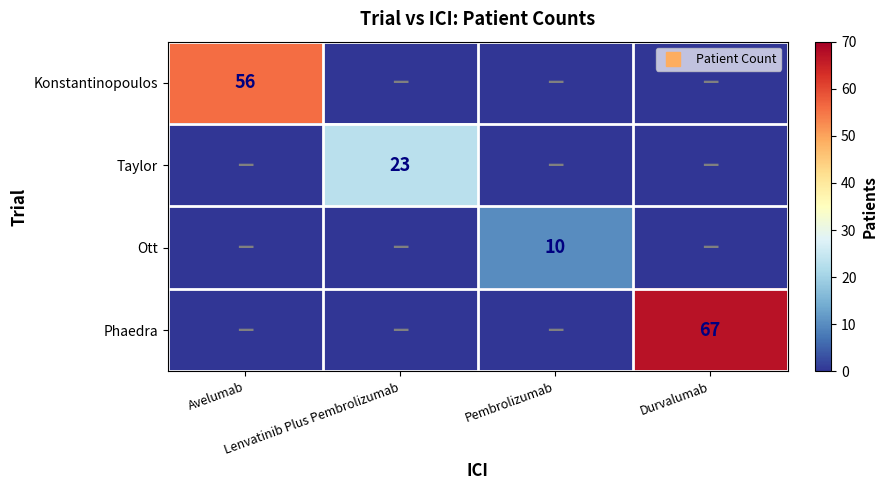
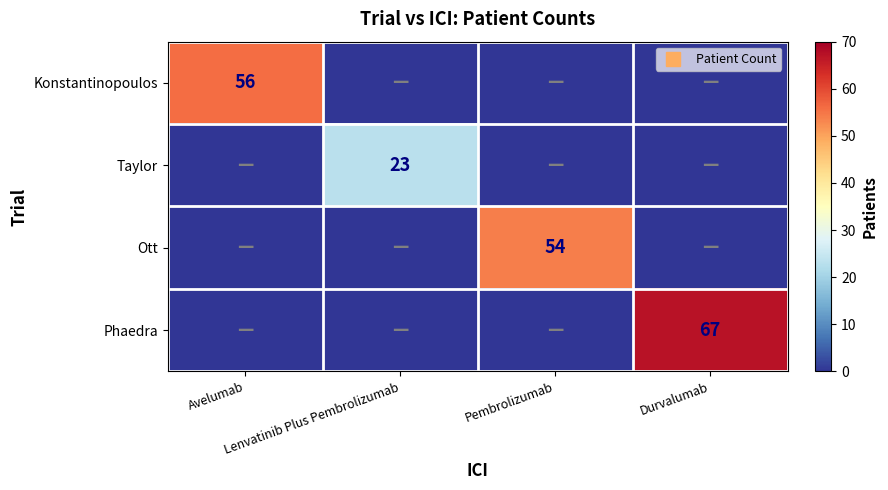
  {
    "Konstantinopoulos": {
      "Avelumab": 56
    },
    "Taylor": {
      "Lenvatinib Plus Pembrolizumab": 23
    },
    "Ott": {
-     "Pembrolizumab": 10
+     "Pembrolizumab": 54
    },
    "Phaedra": {
      "Durvalumab": 67
    }
  }
